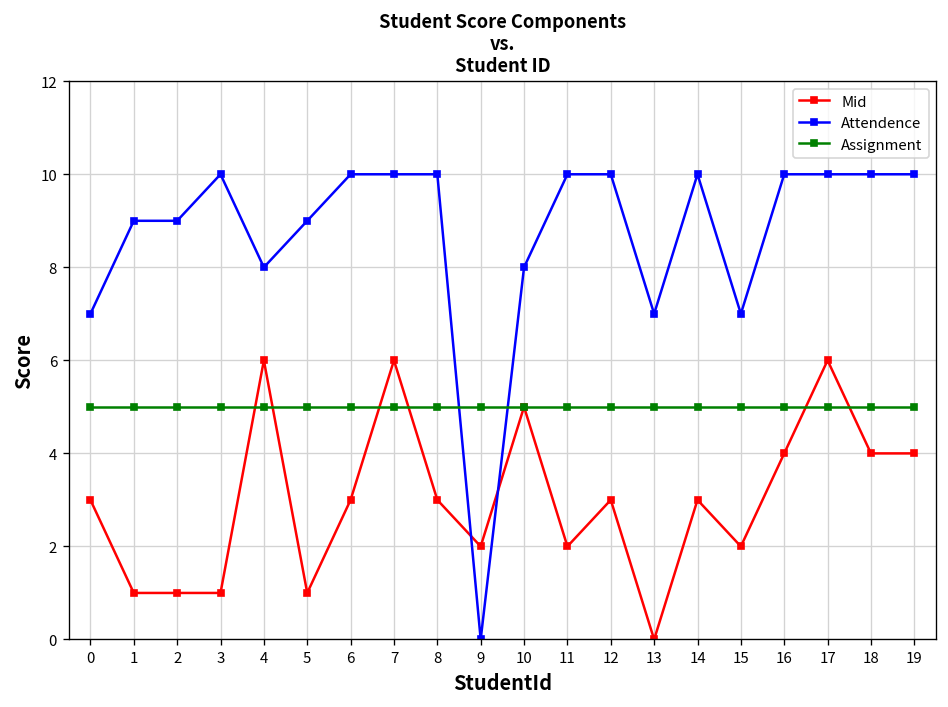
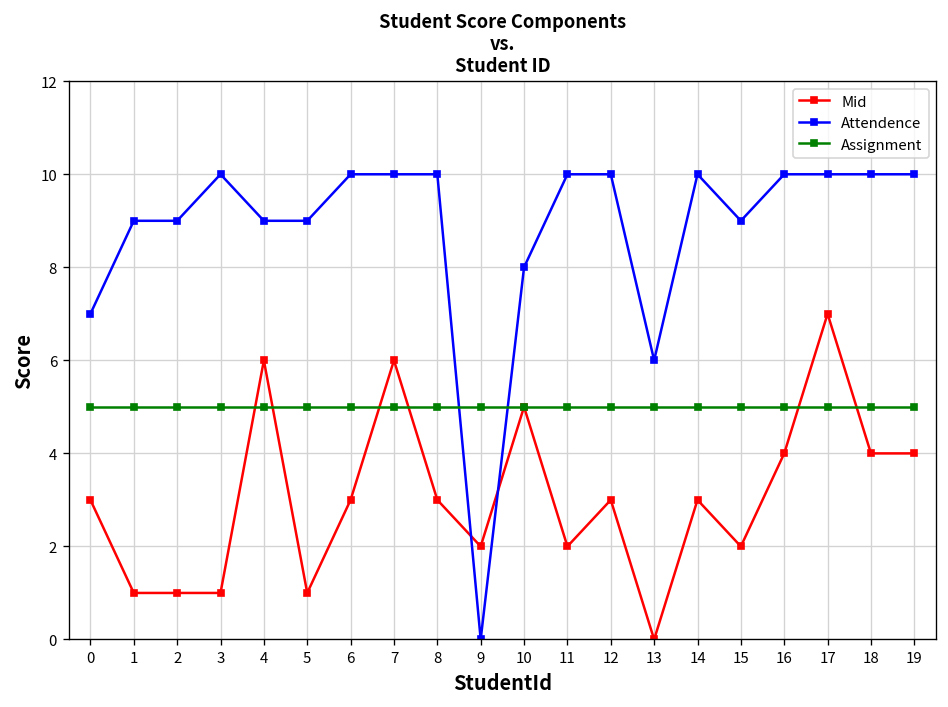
  {
    "Mid": {
      "0": 3,
      "1": 1,
      "2": 1,
      "3": 1,
      "4": 6,
      "5": 1,
      "6": 3,
      "7": 6,
      "8": 3,
      "9": 2,
      "11": 2,
      "12": 3,
      "13": 0,
      "14": 3,
      "15": 2,
      "16": 4,
-     "17": 6,
+     "17": 7,
      "18": 4,
      "19": 4
    },
    "Attendence": {
      "0": 7,
      "1": 9,
      "2": 9,
      "3": 10,
-     "4": 8,
+     "4": 9,
      "5": 9,
      "6": 10,
      "7": 10,
      "8": 10,
      "9": 0,
      "10": 8,
      "11": 10,
      "12": 10,
-     "13": 7,
+     "13": 6,
      "14": 10,
-     "15": 7,
+     "15": 9,
      "16": 10,
      "17": 10,
      "18": 10,
      "19": 10
    },
    "Assignment": {
      "0": 5,
      "1": 5,
      "2": 5,
      "3": 5,
      "4": 5,
      "5": 5,
      "6": 5,
      "7": 5,
      "8": 5,
      "9": 5,
      "11": 5,
      "12": 5,
      "13": 5,
      "14": 5,
      "15": 5,
      "16": 5,
      "17": 5,
      "18": 5,
      "19": 5
    }
  }
